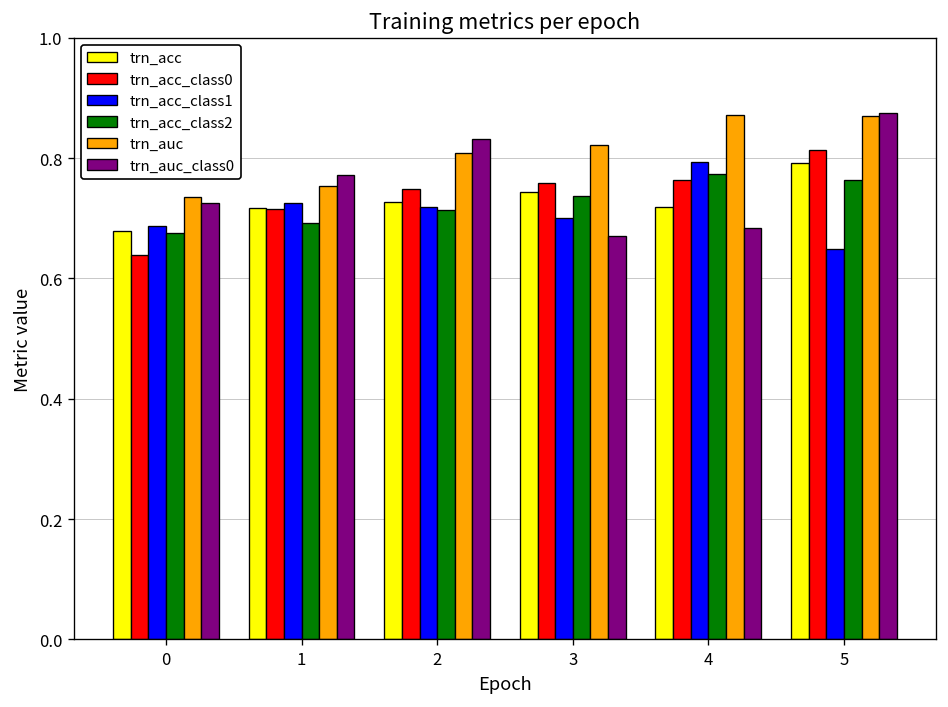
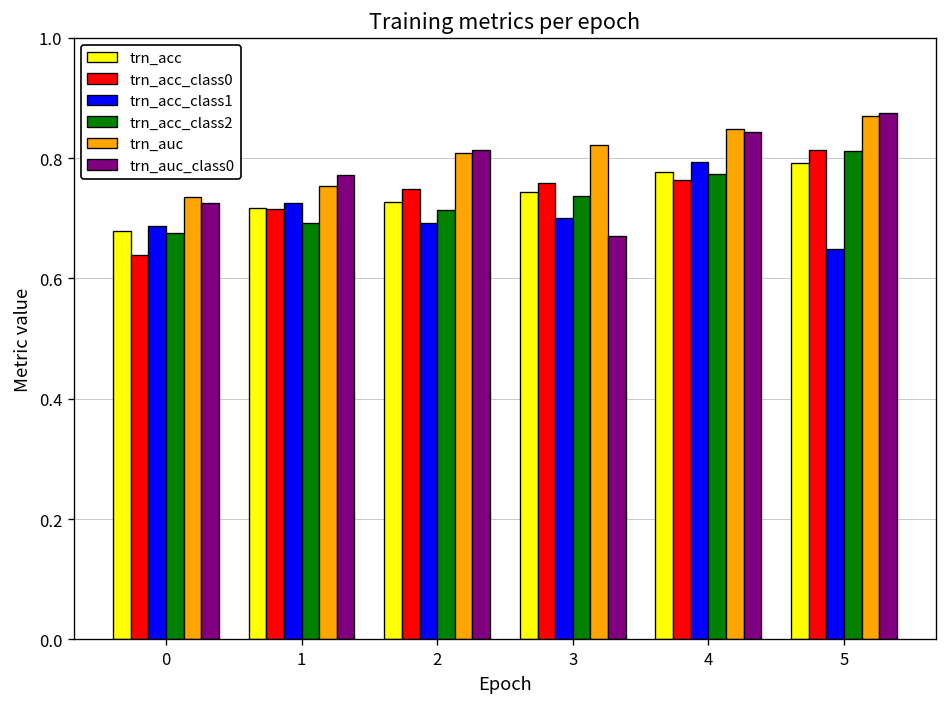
  {
    "trn_acc": {
      "0": 0.68,
      "1": 0.72,
      "2": 0.73,
      "3": 0.74,
-     "4": 0.72,
+     "4": 0.78,
      "5": 0.79
    },
    "trn_acc_class0": {
      "0": 0.64,
      "1": 0.72,
      "2": 0.75,
      "3": 0.76,
      "4": 0.76,
      "5": 0.81
    },
    "trn_acc_class1": {
      "0": 0.69,
      "1": 0.73,
-     "2": 0.72,
+     "2": 0.69,
      "3": 0.70,
      "4": 0.79,
      "5": 0.65
    },
    "trn_acc_class2": {
      "0": 0.68,
      "1": 0.69,
      "2": 0.71,
      "3": 0.74,
      "4": 0.77,
-     "5": 0.76
+     "5": 0.81
    },
    "trn_auc": {
      "0": 0.74,
      "1": 0.75,
      "2": 0.81,
      "3": 0.82,
-     "4": 0.87,
+     "4": 0.85,
      "5": 0.87
    },
    "trn_auc_class0": {
      "0": 0.73,
      "1": 0.77,
-     "2": 0.83,
+     "2": 0.81,
      "3": 0.67,
-     "4": 0.68,
+     "4": 0.84,
      "5": 0.87
    }
  }
